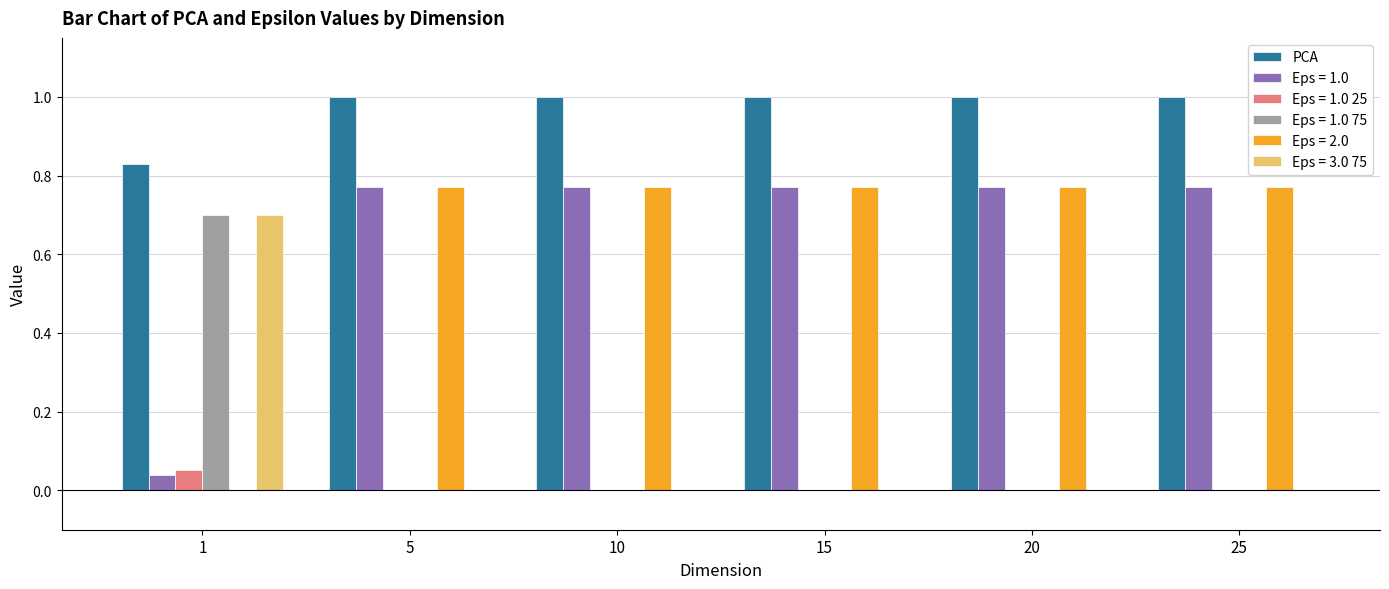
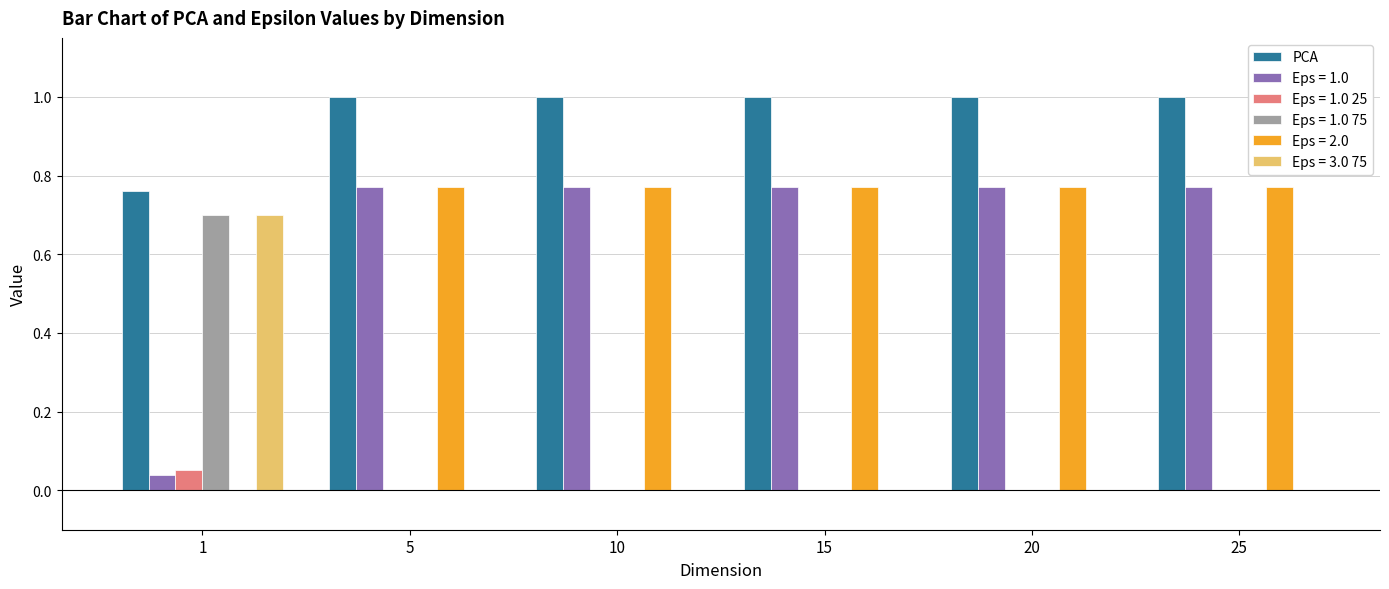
  {
    "PCA": {
-     "1": 0.83,
+     "1": 0.76,
      "5": 1.00,
      "10": 1.00,
      "15": 1.00,
      "20": 1.00,
      "25": 1.00
    },
    "Eps = 1.0 25": {
      "1": 0.05,
      "5": 0.00,
      "10": 0.00,
      "15": 0.00,
      "20": 0.00,
      "25": 0.00
    },
    "Eps = 2.0": {
      "1": 0.00,
      "5": 0.77,
      "10": 0.77,
      "15": 0.77,
      "20": 0.77,
      "25": 0.77
    },
    "Eps = 3.0 75": {
      "1": 0.70,
      "5": 0.00,
      "10": 0.00,
      "15": 0.00,
      "20": 0.00,
      "25": 0.00
    }
  }
